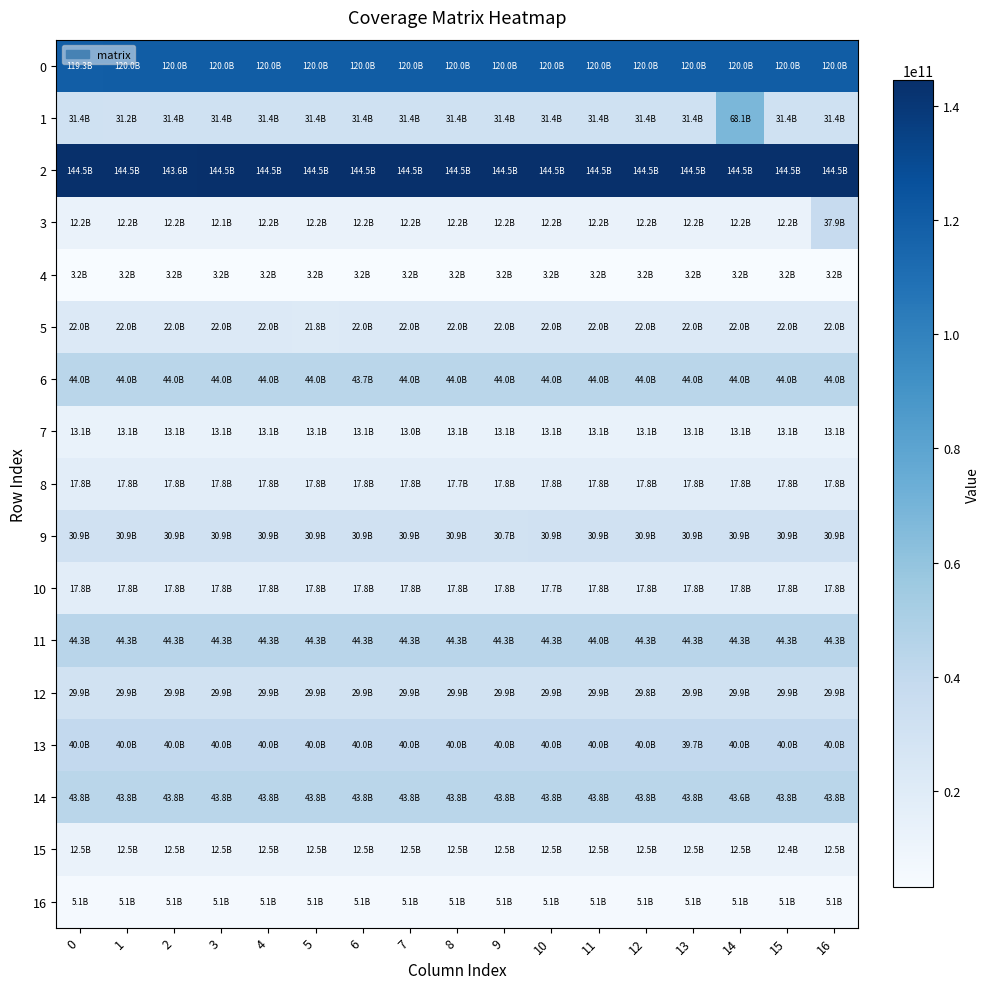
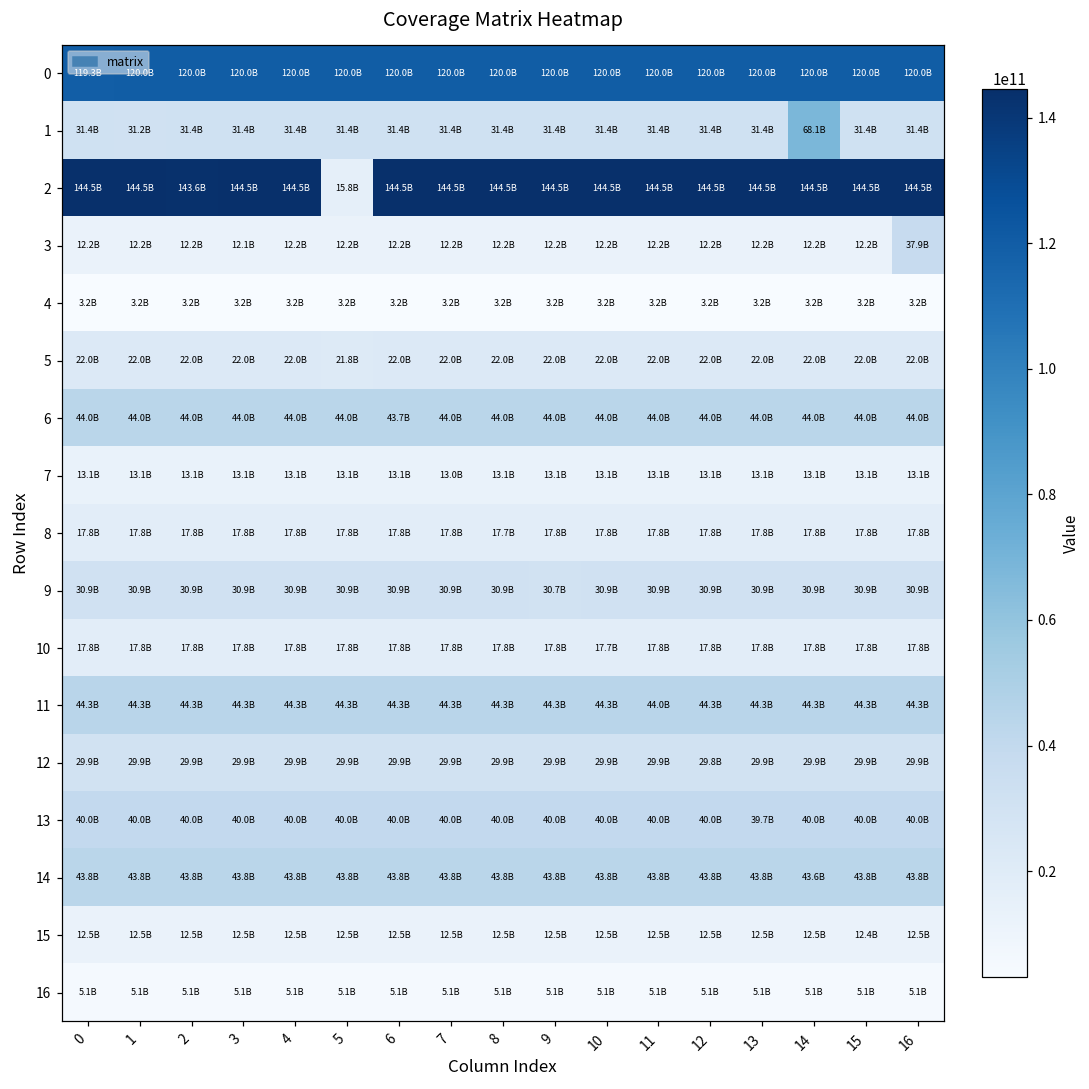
  {
    "2": {
      "0": "144.5B",
      "1": "144.5B",
      "2": "143.6B",
      "3": "144.5B",
      "4": "144.5B",
-     "5": "144.5B",
+     "5": "15.8B",
      "6": "144.5B",
      "7": "144.5B",
      "8": "144.5B",
      "9": "144.5B",
      "10": "144.5B",
      "11": "144.5B",
      "12": "144.5B",
      "13": "144.5B",
      "14": "144.5B",
      "15": "144.5B",
      "16": "144.5B"
    }
  }
